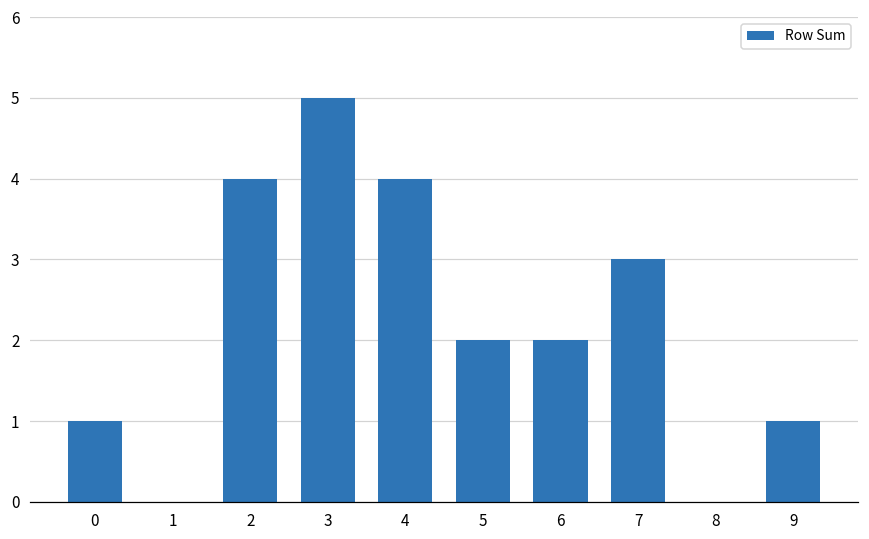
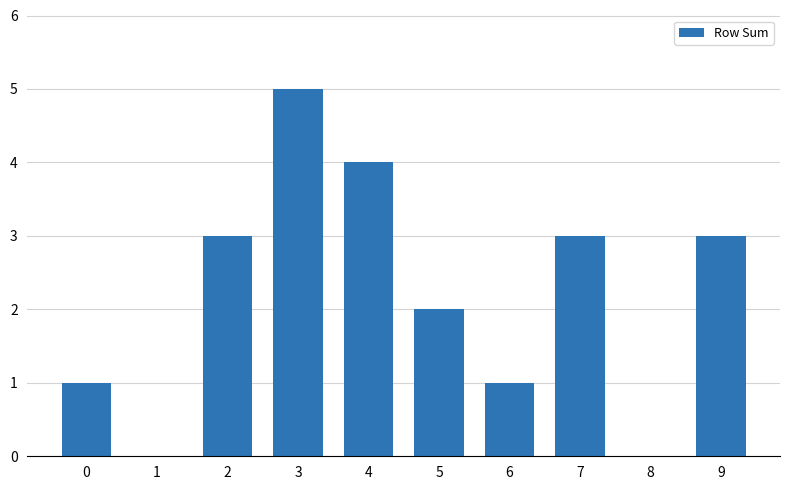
  {
    "0": 1,
    "1": 0,
-   "2": 4,
+   "2": 3,
    "3": 5,
    "4": 4,
    "5": 2,
-   "6": 2,
+   "6": 1,
    "7": 3,
    "8": 0,
-   "9": 1
+   "9": 3
  }
